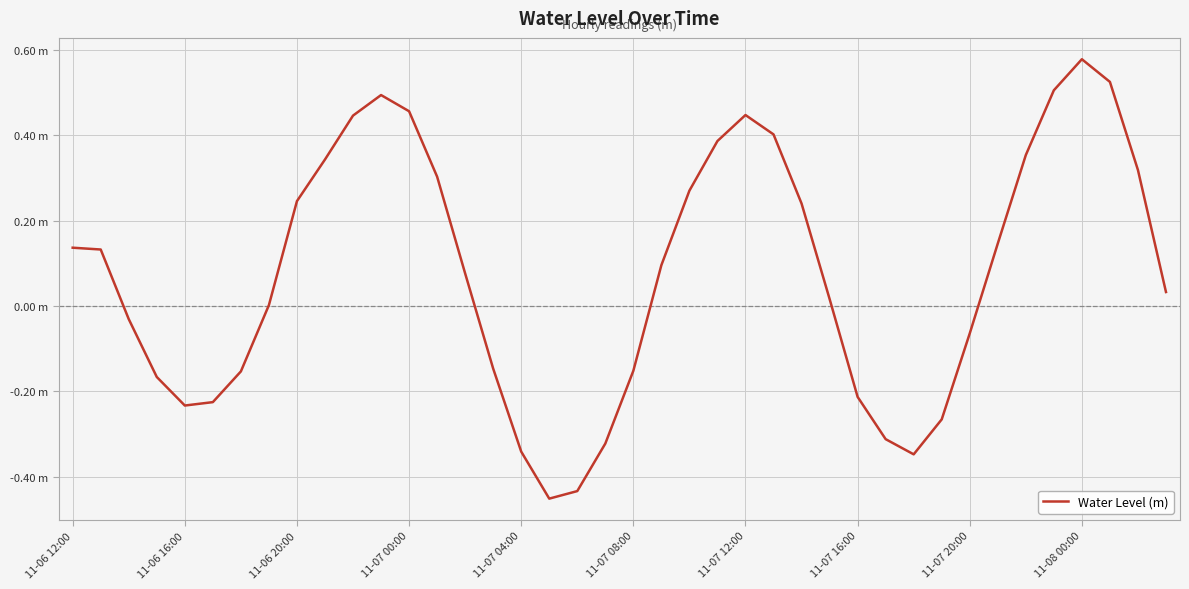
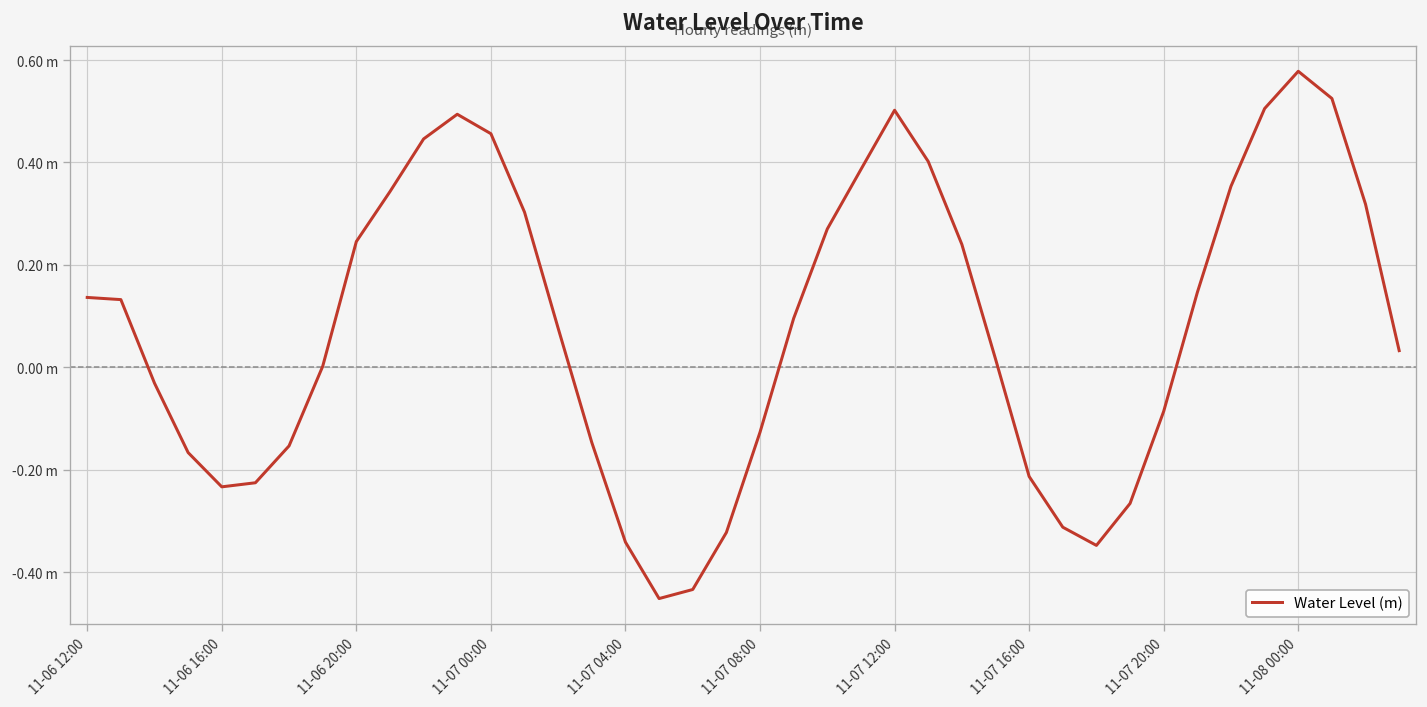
  {
    "11-06 12:00": "0.14 m",
    "11-06 16:00": "-0.23 m",
    "11-06 20:00": "0.25 m",
    "11-07 00:00": "0.46 m",
    "11-07 04:00": "-0.34 m",
-   "11-07 08:00": "-0.15 m",
-   "11-07 12:00": "0.45 m",
+   "11-07 08:00": "-0.13 m",
+   "11-07 12:00": "0.50 m",
    "11-07 16:00": "-0.21 m",
-   "11-07 20:00": "-0.06 m",
+   "11-07 20:00": "-0.09 m",
    "11-08 00:00": "0.58 m"
  }
